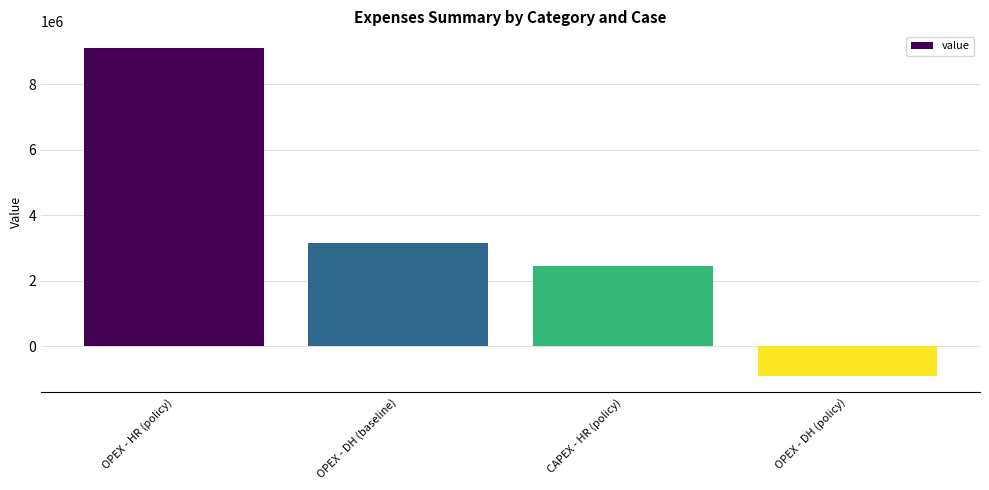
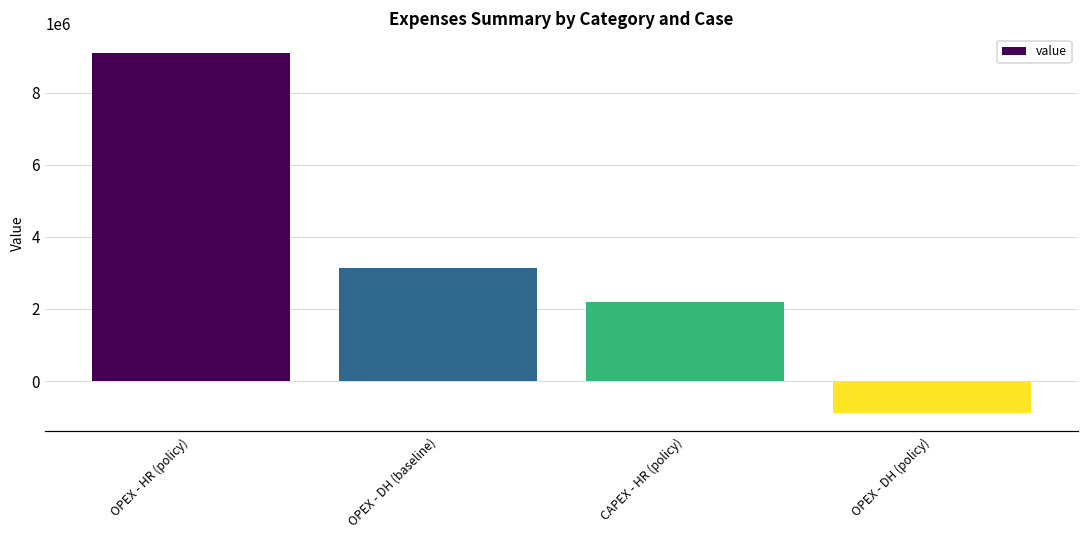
  {
    "OPEX - HR (policy)": 9100000,
    "OPEX - DH (baseline)": 3100000,
-   "CAPEX - HR (policy)": 2500000,
+   "CAPEX - HR (policy)": 2200000,
    "OPEX - DH (policy)": -900000
  }
